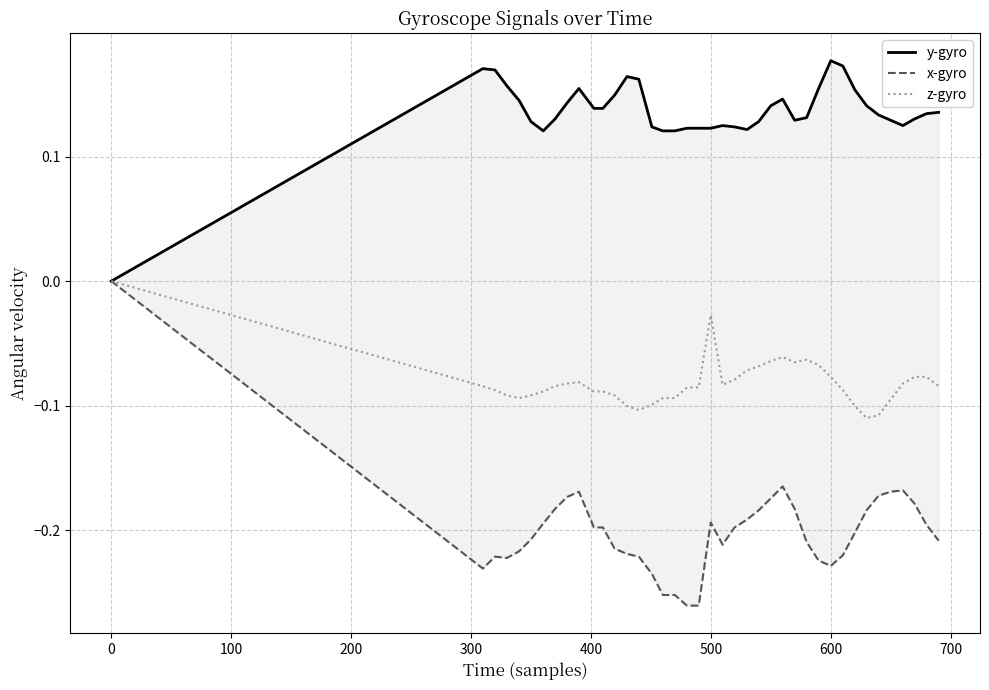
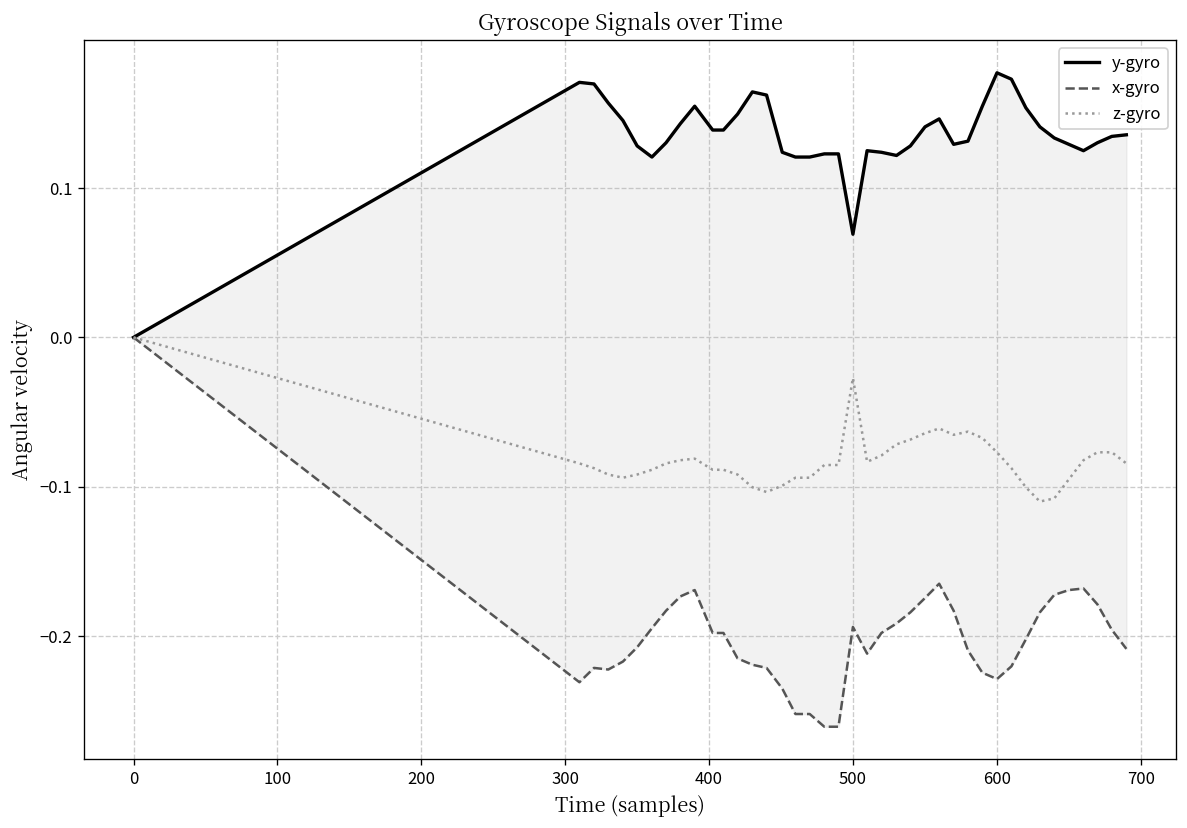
  {
    "y-gyro": {
-     "500": 0.123
+     "500": 0.069
    },
    "x-gyro": {
      "500": -0.194
    },
    "z-gyro": {
      "500": -0.027
    }
  }
